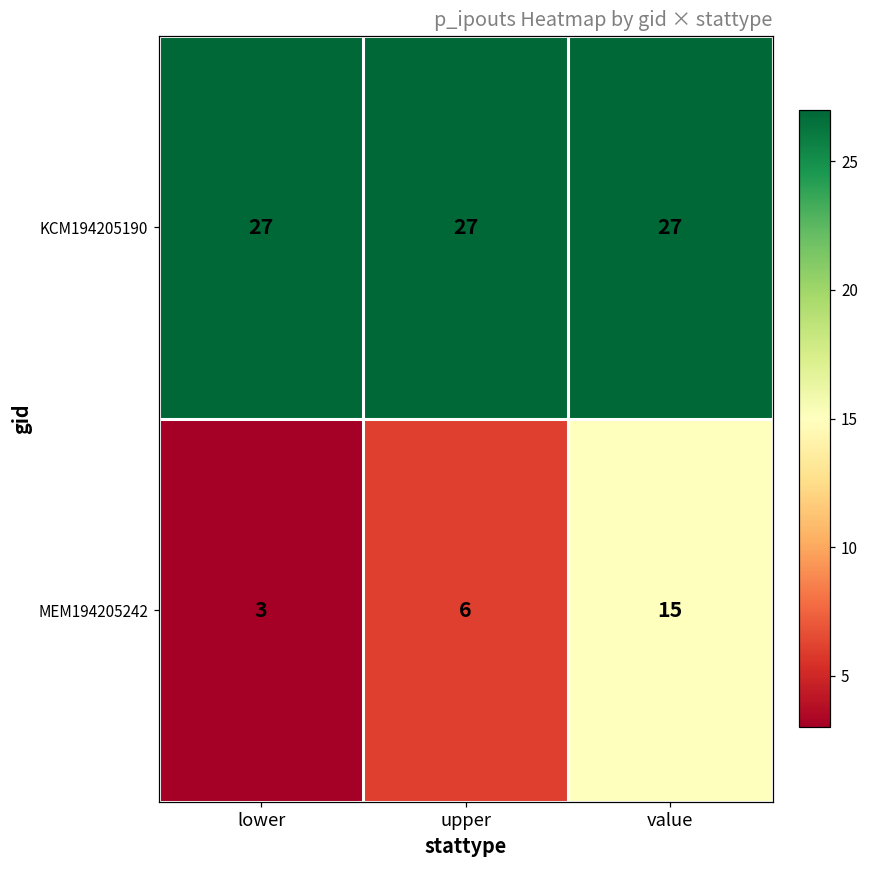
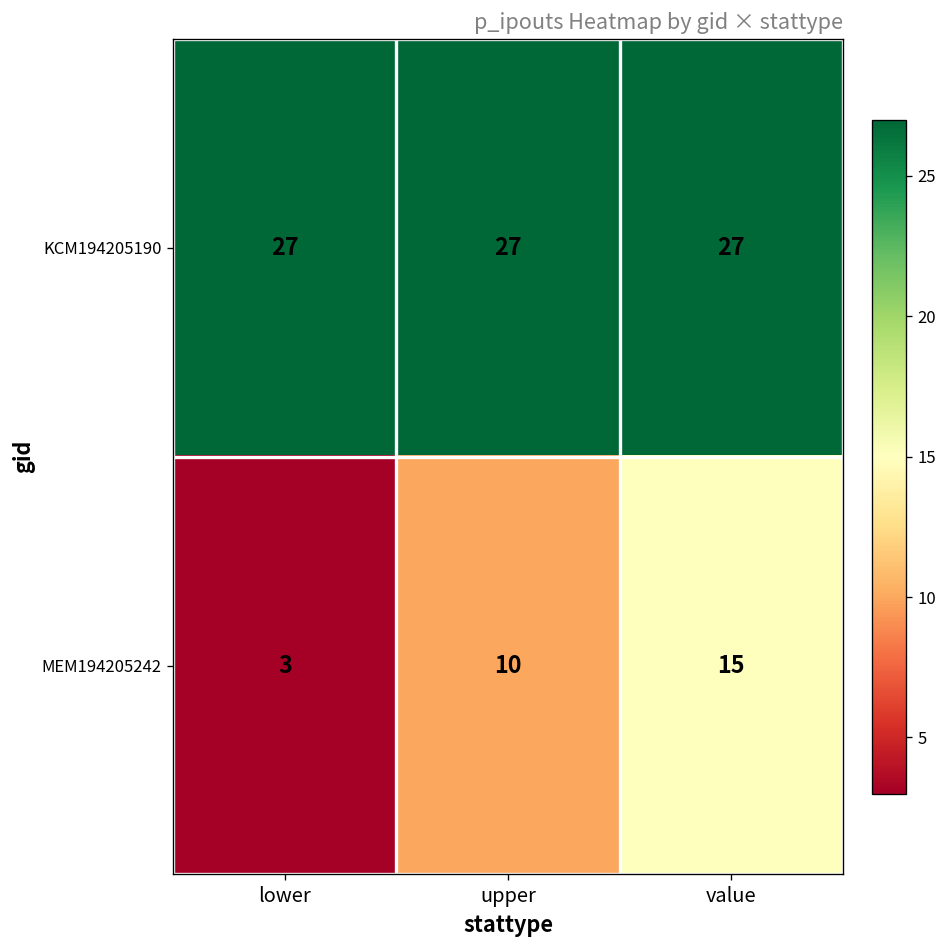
  {
    "KCM194205190": {
      "lower": 27,
      "upper": 27,
      "value": 27
    },
    "MEM194205242": {
      "lower": 3,
-     "upper": 6,
+     "upper": 10,
      "value": 15
    }
  }
